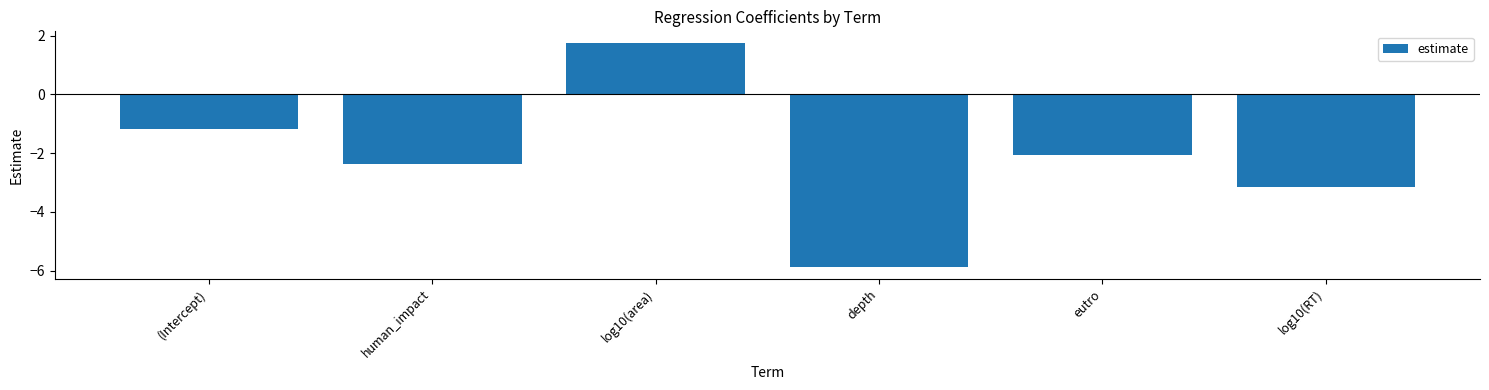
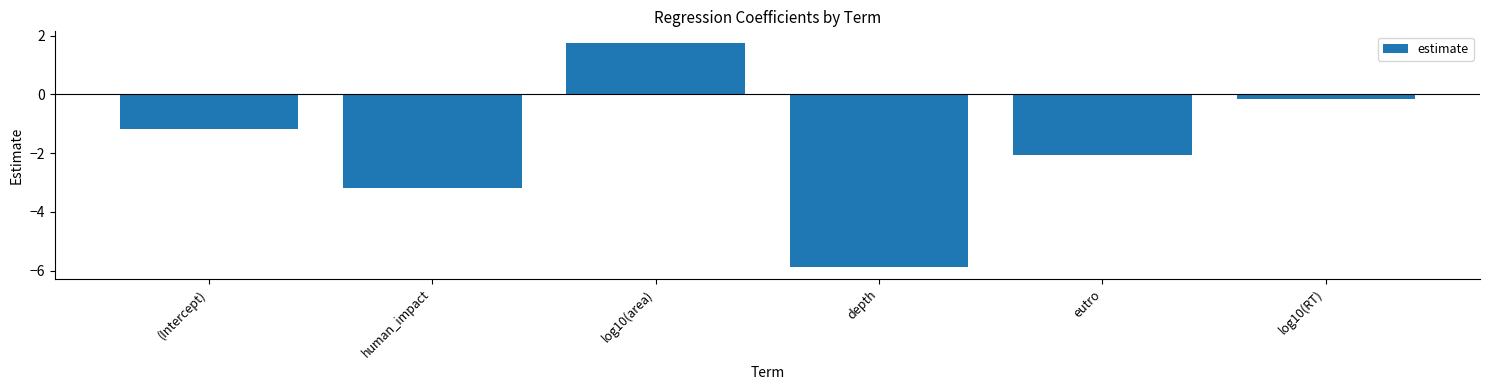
  {
    "(Intercept)": -1.2,
-   "human_impact": -2.4,
+   "human_impact": -3.2,
    "log10(area)": 1.8,
    "depth": -5.9,
    "eutro": -2.1,
-   "log10(RT)": -3.2
+   "log10(RT)": -0.2
  }
